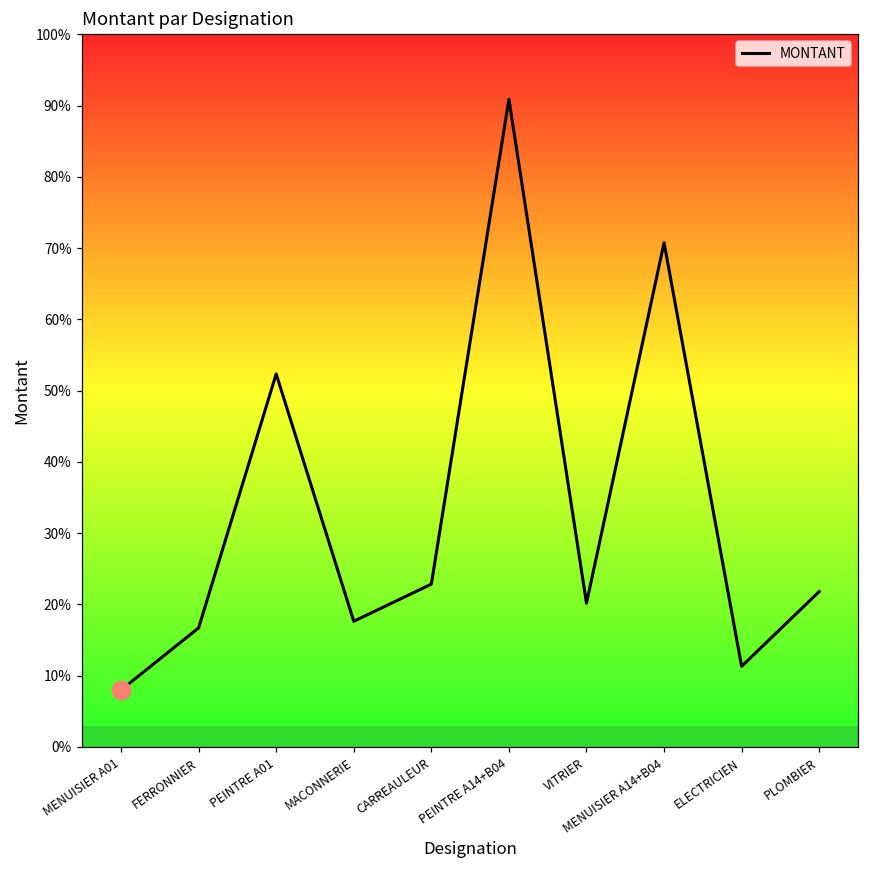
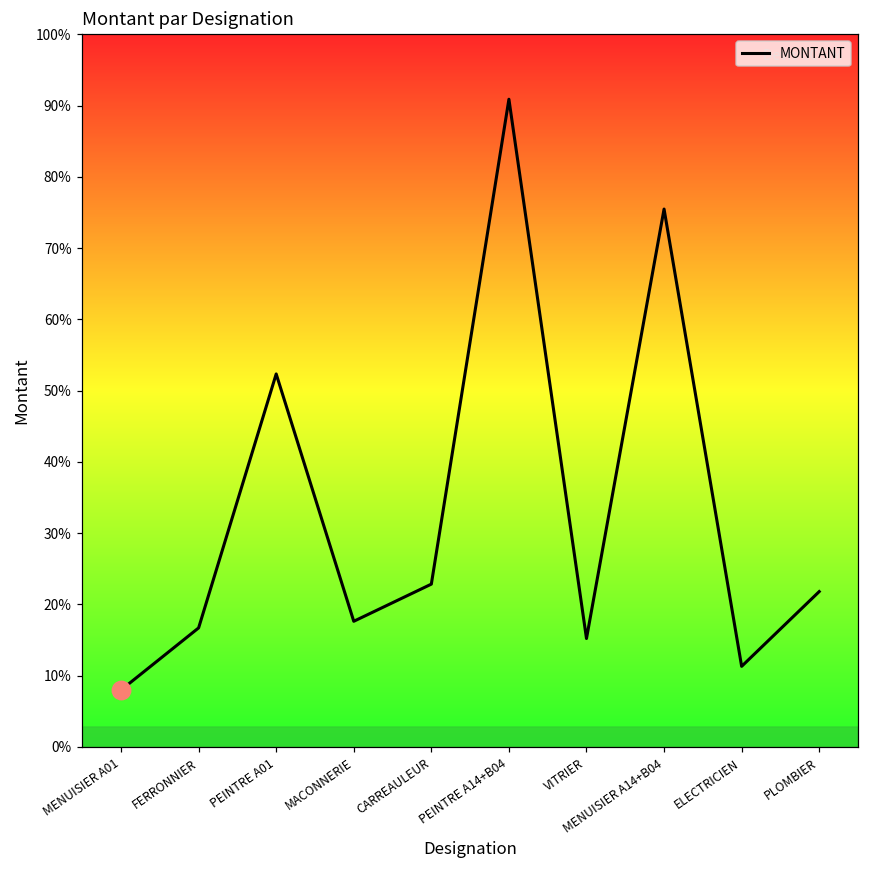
  {
    "MONTANT": {
      "FERRONNIER": "17%",
      "PEINTRE A01": "52%",
      "MACONNERIE": "18%",
      "CARREAULEUR": "23%",
      "PEINTRE A14+B04": "91%",
-     "VITRIER": "20%",
-     "MENUISIER A14+B04": "71%",
+     "VITRIER": "15%",
+     "MENUISIER A14+B04": "75%",
      "ELECTRICIEN": "11%",
      "PLOMBIER": "22%"
    }
  }
